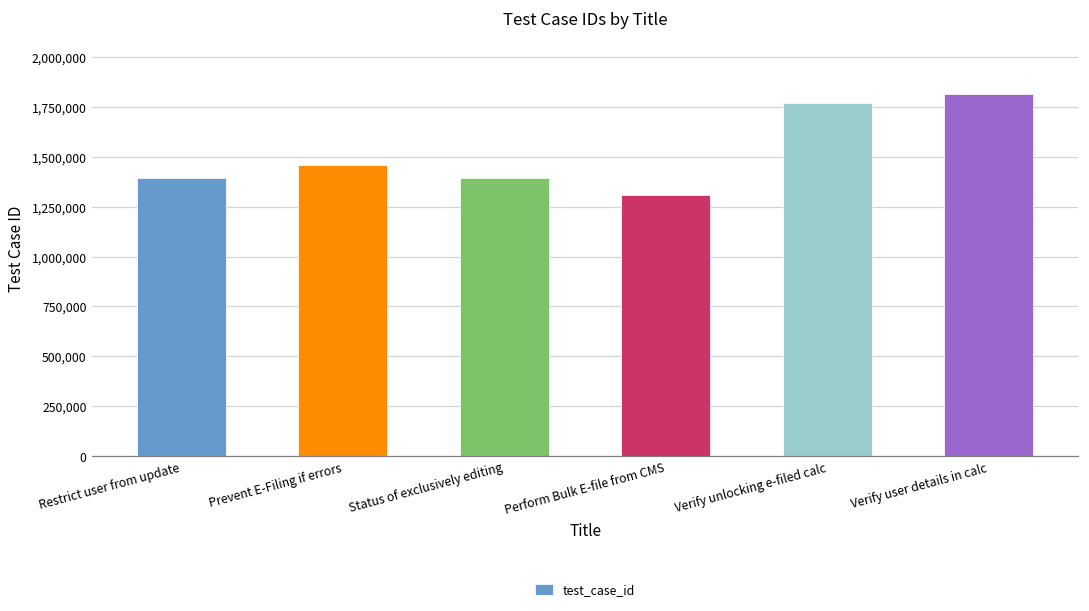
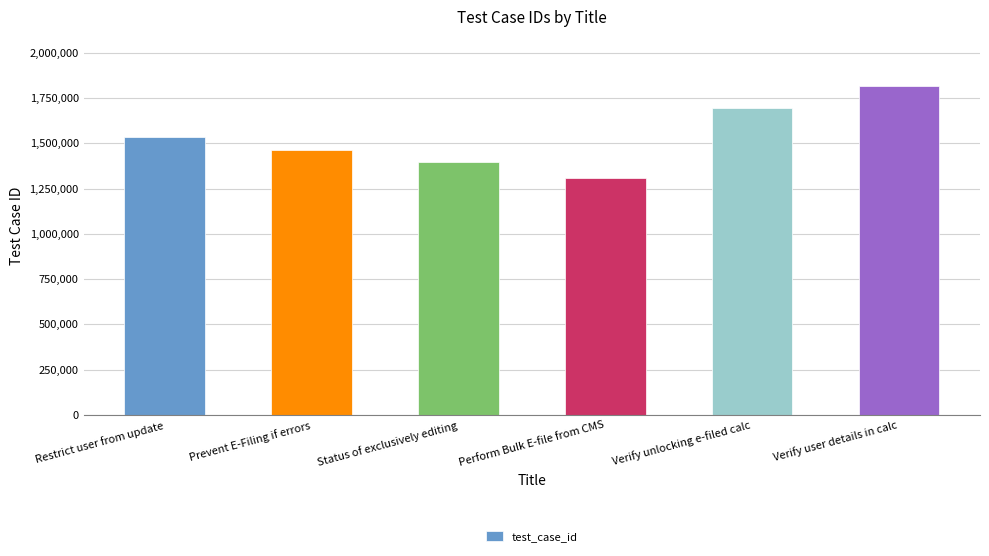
  {
-   "Restrict user from update": "1,390,000",
+   "Restrict user from update": "1,540,000",
    "Prevent E-Filing if errors": "1,460,000",
    "Status of exclusively editing": "1,390,000",
    "Perform Bulk E-file from CMS": "1,310,000",
-   "Verify unlocking e-filed calc": "1,770,000",
+   "Verify unlocking e-filed calc": "1,690,000",
    "Verify user details in calc": "1,820,000"
  }
